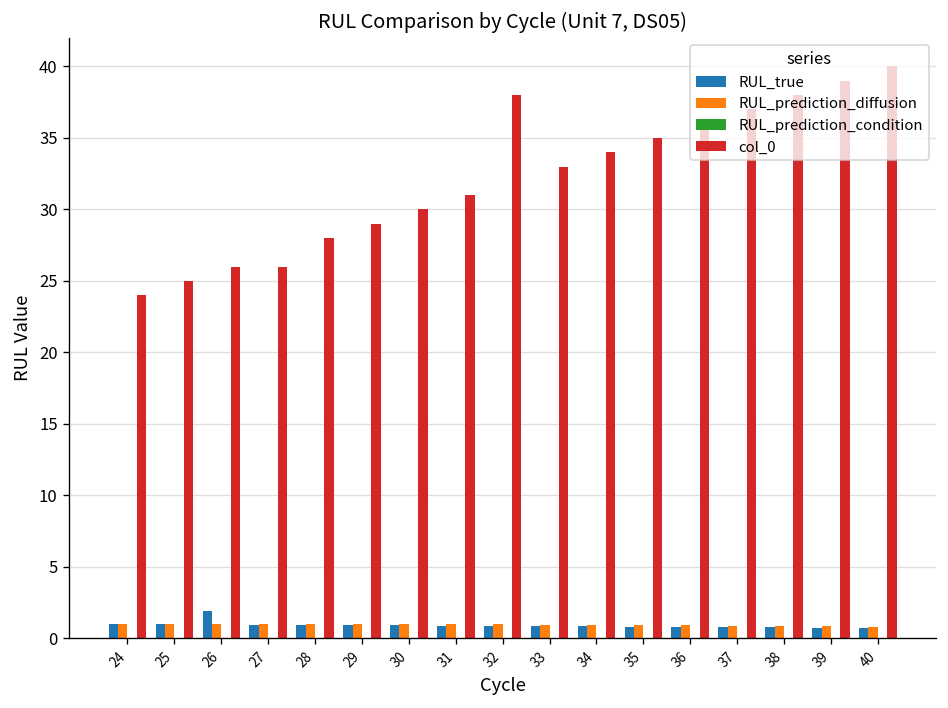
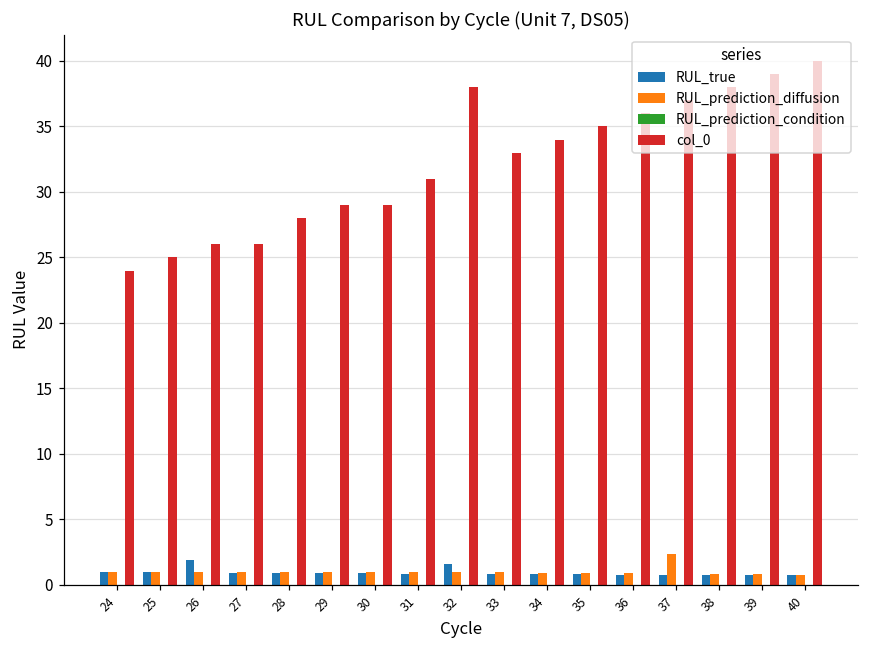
  {
    "RUL_true": {
      "24": 1.0,
      "25": 1.0,
      "26": 1.9,
      "27": 0.9,
      "28": 0.9,
      "29": 0.9,
      "30": 0.9,
      "31": 0.9,
-     "32": 0.9,
+     "32": 1.6,
      "33": 0.8,
      "34": 0.8,
      "35": 0.8,
      "36": 0.8,
      "37": 0.8,
      "38": 0.8,
      "39": 0.7,
      "40": 0.7
    },
    "RUL_prediction_diffusion": {
      "24": 1.0,
      "25": 1.0,
      "26": 1.0,
      "27": 1.0,
      "28": 1.0,
      "29": 1.0,
      "30": 1.0,
      "31": 1.0,
      "32": 1.0,
      "33": 1.0,
      "34": 0.9,
      "35": 0.9,
      "36": 0.9,
-     "37": 0.9,
+     "37": 2.4,
      "38": 0.8,
      "39": 0.8,
      "40": 0.8
    },
    "RUL_prediction_condition": {
      "24": 0.0,
      "25": 0.0,
      "26": 0.0,
      "27": 0.0,
      "28": 0.0,
      "29": 0.0,
      "30": 0.0,
      "31": 0.0,
      "32": 0.0,
      "33": 0.0,
      "34": 0.0,
      "35": 0.0,
      "36": 0.0,
      "37": 0.0,
      "38": 0.0,
      "39": 0.0,
      "40": 0.0
    },
    "col_0": {
      "24": 24,
      "25": 25,
      "26": 26,
      "27": 26,
      "28": 28,
      "29": 29,
-     "30": 30,
+     "30": 29,
      "31": 31,
      "32": 38,
      "33": 33,
      "34": 34,
      "35": 35
    }
  }
